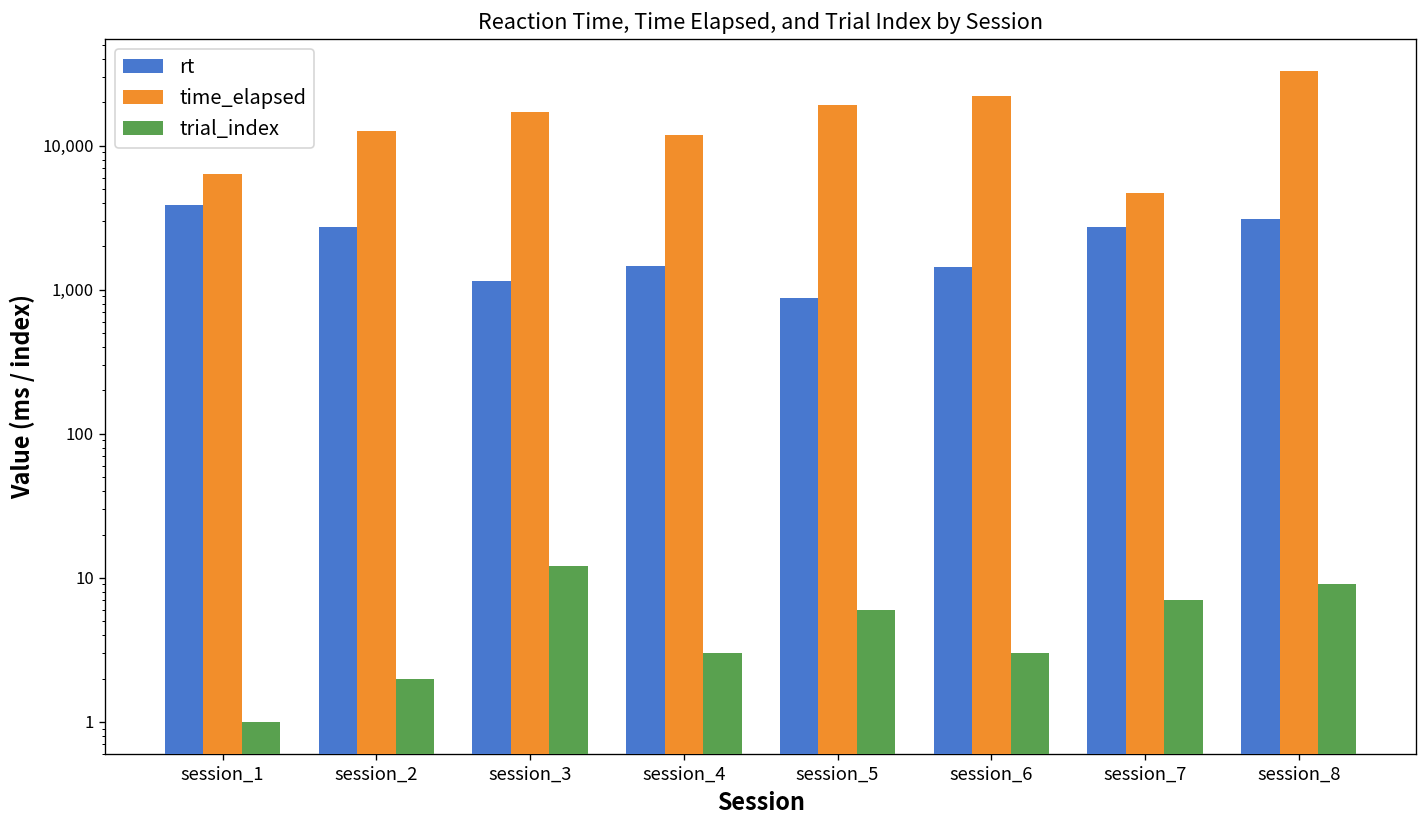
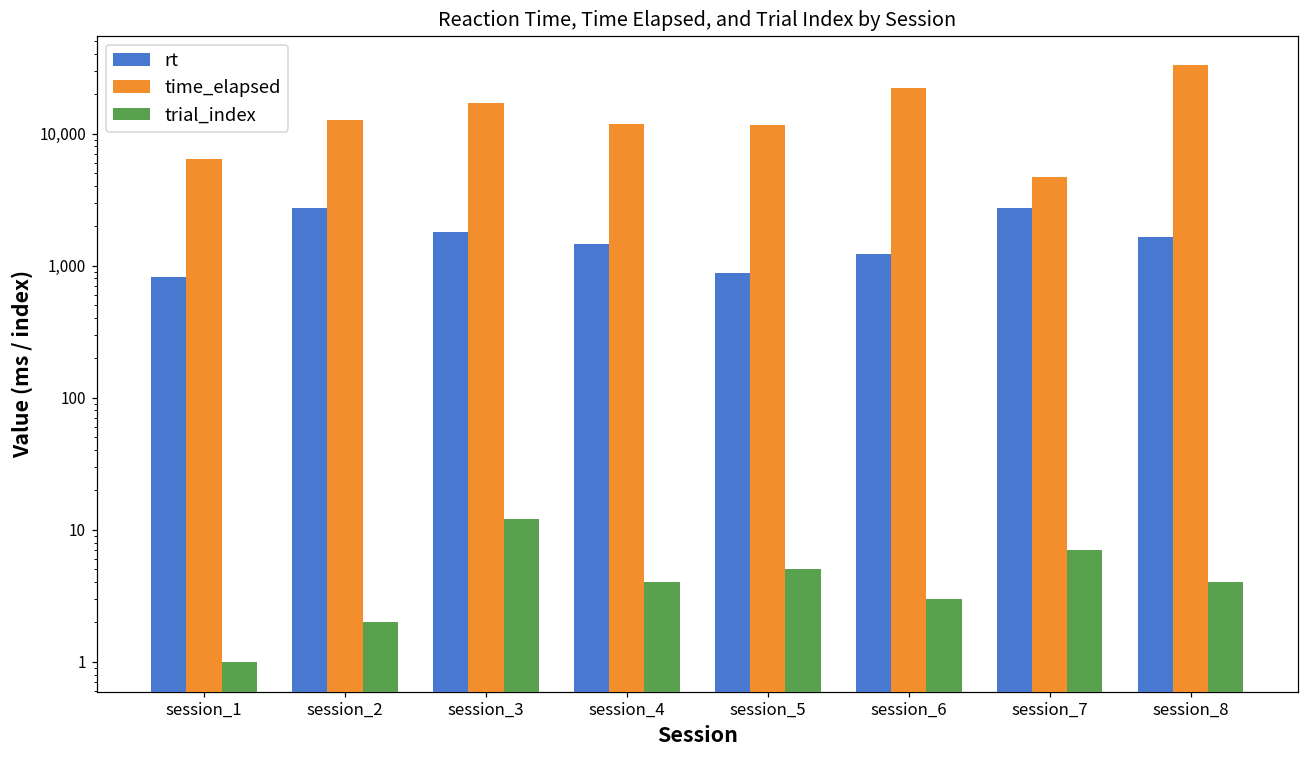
  {
    "rt": {
-     "session_1": "3,900",
+     "session_1": "800",
      "session_2": "2,700",
-     "session_3": "1,200",
+     "session_3": "1,800",
      "session_4": "1,500",
      "session_5": "900",
-     "session_6": "1,400",
+     "session_6": "1,200",
      "session_7": "2,700",
-     "session_8": "3,100"
+     "session_8": "1,600"
    },
    "time_elapsed": {
      "session_1": "6,000",
      "session_2": "13,000",
      "session_3": "17,000",
      "session_4": "12,000",
-     "session_5": "19,000",
+     "session_5": "12,000",
      "session_6": "22,000",
      "session_7": "4,700",
      "session_8": "33,000"
    },
    "trial_index": {
      "session_1": "1",
      "session_2": "2",
      "session_3": "12",
-     "session_4": "3",
-     "session_5": "6",
+     "session_4": "4",
+     "session_5": "5",
      "session_6": "3",
      "session_7": "7",
-     "session_8": "9"
+     "session_8": "4"
    }
  }
